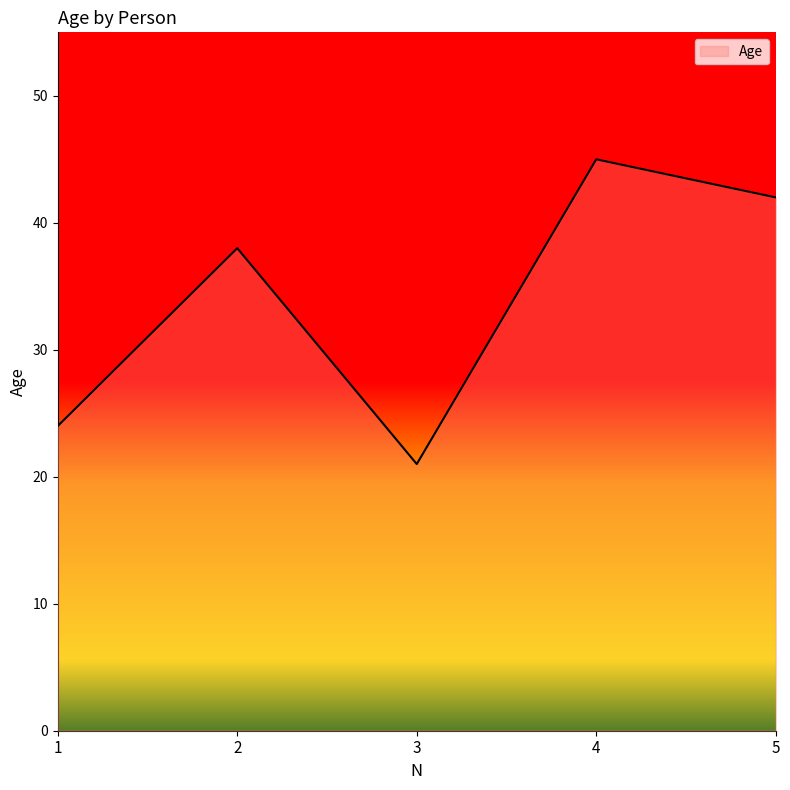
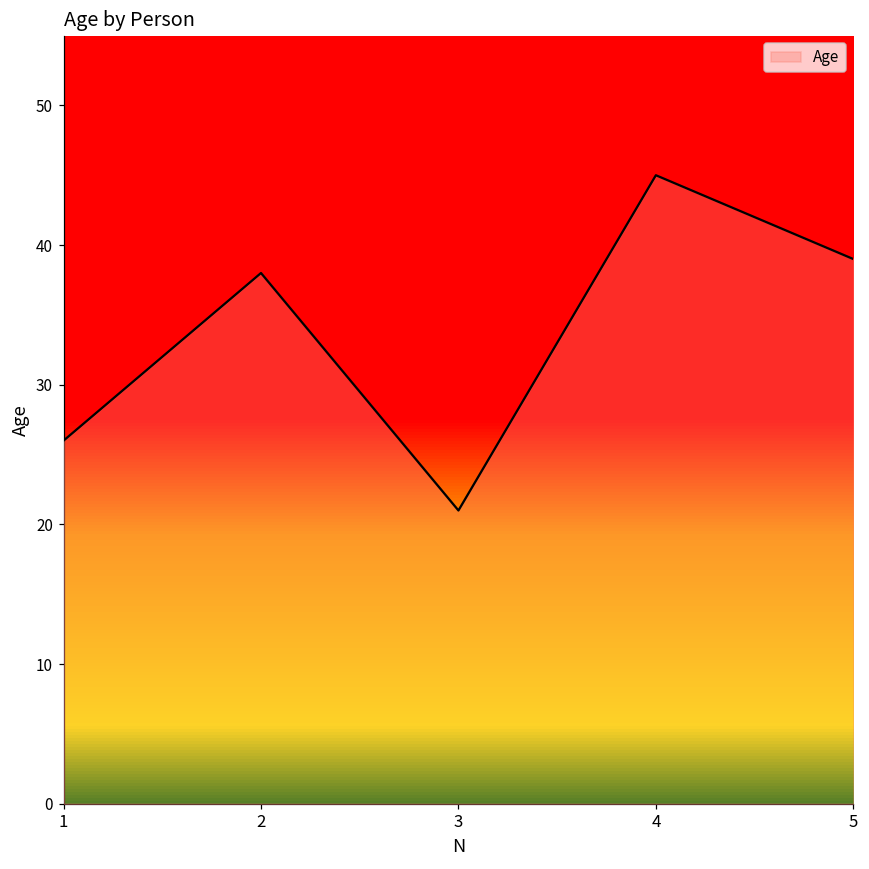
  {
-   "1": 24,
+   "1": 26,
    "2": 38,
    "3": 21,
    "4": 45,
-   "5": 42
+   "5": 39
  }
